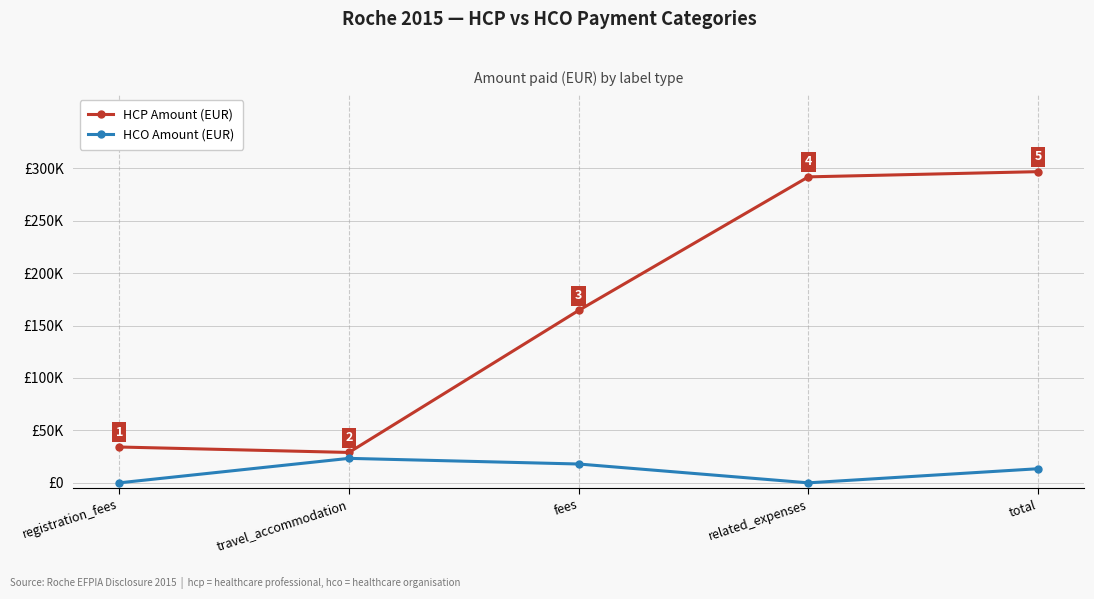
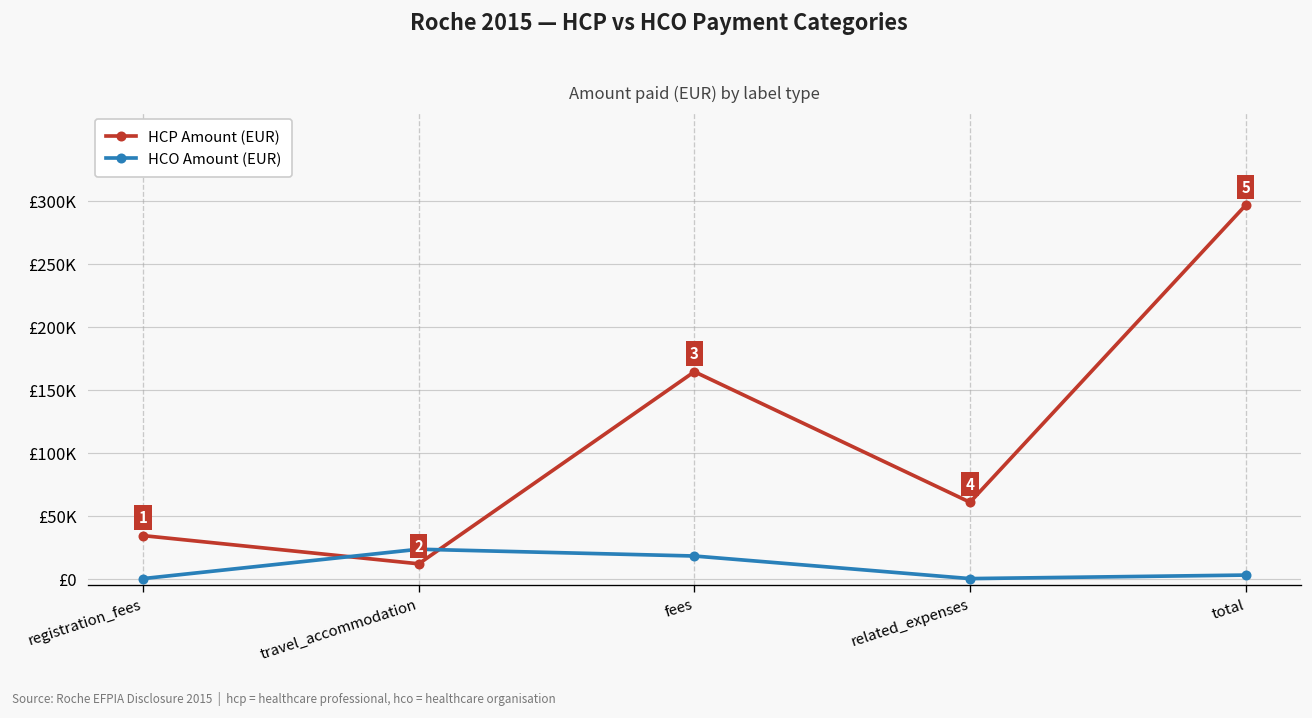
  {
    "HCP Amount (EUR)": {
-     "travel_accommodation": "£29000",
-     "related_expenses": "£292000"
+     "travel_accommodation": "£12000",
+     "related_expenses": "£61000"
    },
    "HCO Amount (EUR)": {
      "registration_fees": "£0",
      "fees": "£18000",
      "related_expenses": "£0",
-     "total": "£13000"
+     "total": "£3000"
    }
  }
